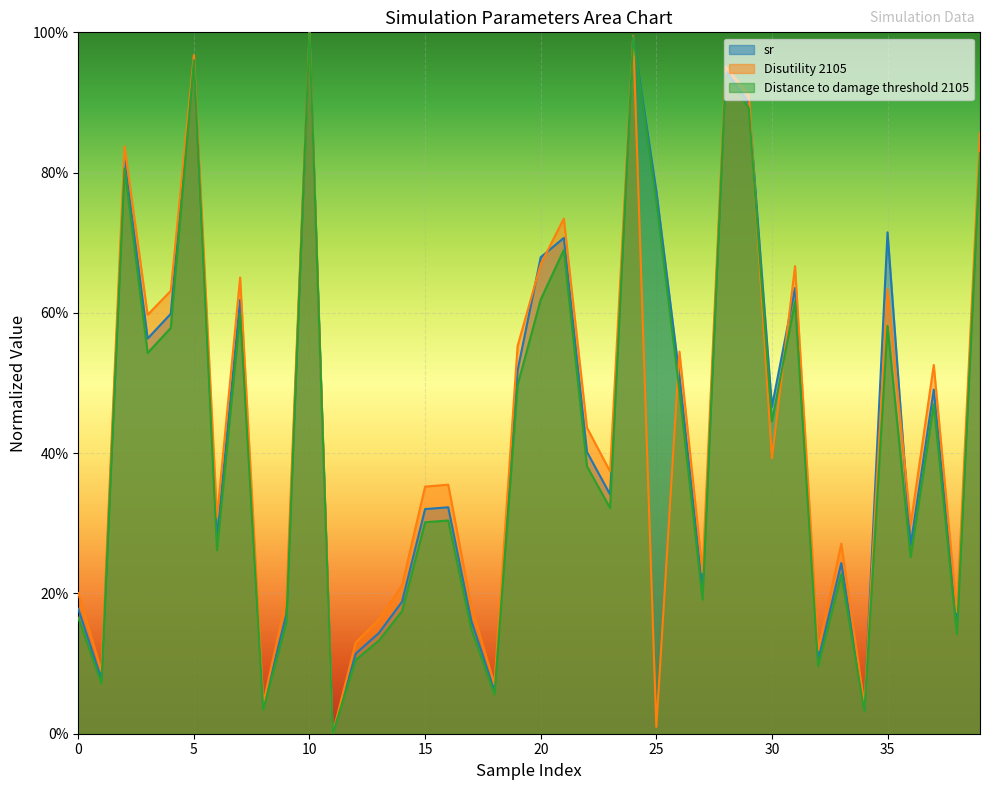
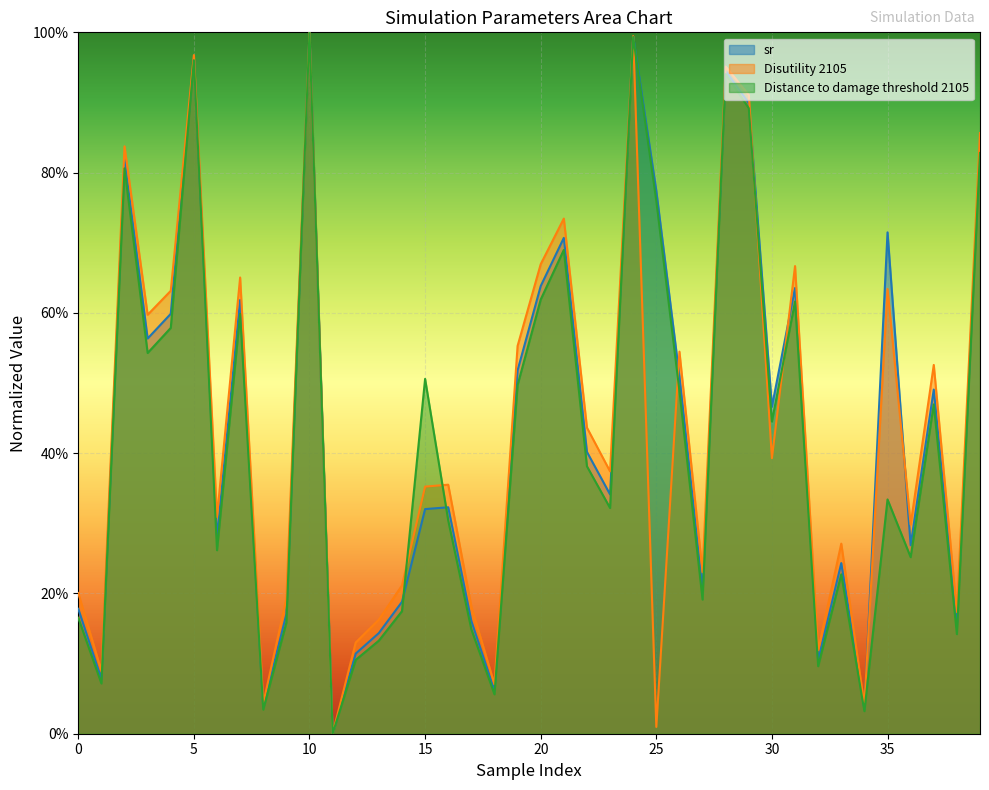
  {
    "sr": {
      "0": "18%",
      "15": "32%",
-     "20": "68%",
+     "20": "64%",
      "25": "77%",
      "30": "47%",
      "35": "71%"
    },
    "Disutility 2105": {
      "0": "20%",
      "5": "97%",
      "15": "35%",
      "20": "67%",
      "25": "1%",
      "30": "39%",
      "35": "63%"
    },
    "Distance to damage threshold 2105": {
      "0": "17%",
-     "15": "30%",
+     "15": "51%",
      "20": "62%",
      "25": "76%",
      "30": "45%",
-     "35": "58%"
+     "35": "33%"
    }
  }
